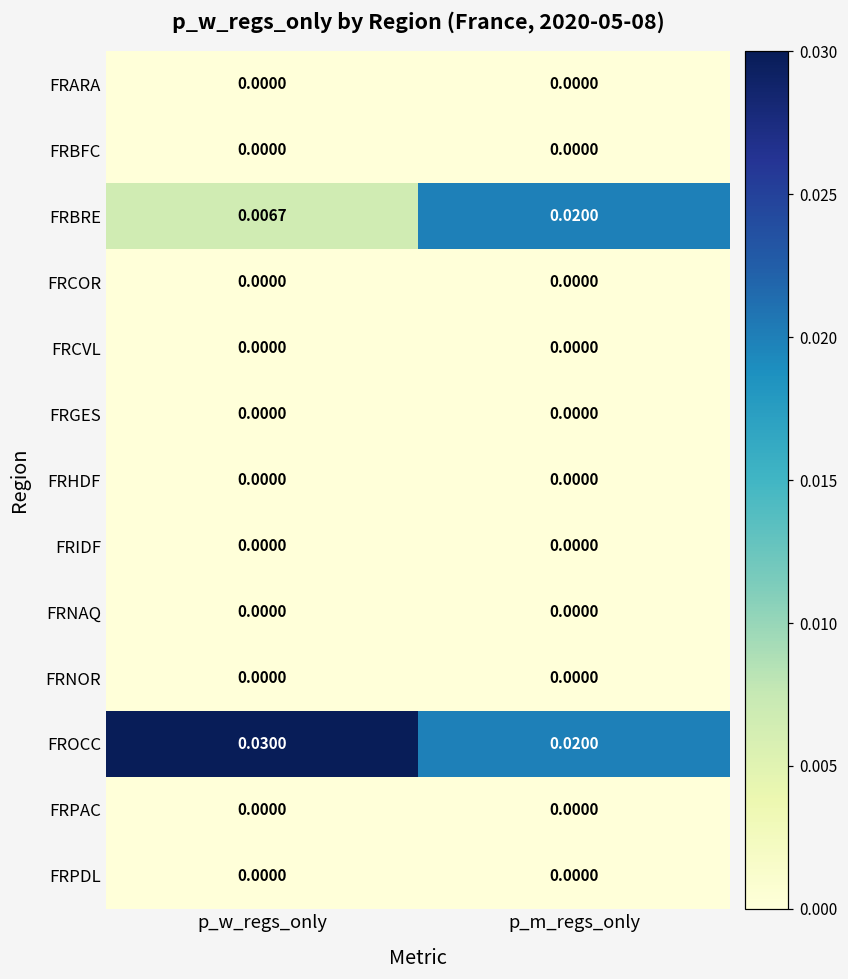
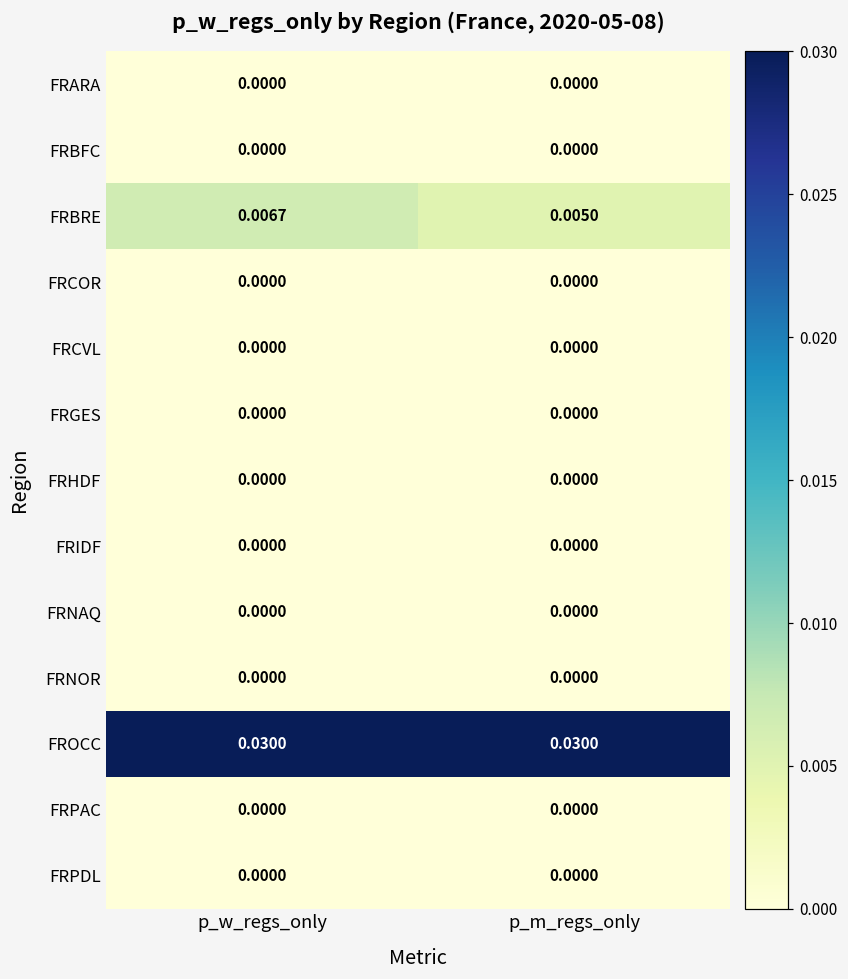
  {
    "FRARA": {
      "p_w_regs_only": 0.0000,
      "p_m_regs_only": 0.0000
    },
    "FRBFC": {
      "p_w_regs_only": 0.0000,
      "p_m_regs_only": 0.0000
    },
    "FRBRE": {
      "p_w_regs_only": 0.0067,
-     "p_m_regs_only": 0.0200
+     "p_m_regs_only": 0.0050
    },
    "FRCOR": {
      "p_w_regs_only": 0.0000,
      "p_m_regs_only": 0.0000
    },
    "FRCVL": {
      "p_w_regs_only": 0.0000,
      "p_m_regs_only": 0.0000
    },
    "FRGES": {
      "p_w_regs_only": 0.0000,
      "p_m_regs_only": 0.0000
    },
    "FRHDF": {
      "p_w_regs_only": 0.0000,
      "p_m_regs_only": 0.0000
    },
    "FRIDF": {
      "p_w_regs_only": 0.0000,
      "p_m_regs_only": 0.0000
    },
    "FRNAQ": {
      "p_w_regs_only": 0.0000,
      "p_m_regs_only": 0.0000
    },
    "FRNOR": {
      "p_w_regs_only": 0.0000,
      "p_m_regs_only": 0.0000
    },
    "FROCC": {
      "p_w_regs_only": 0.0300,
-     "p_m_regs_only": 0.0200
+     "p_m_regs_only": 0.0300
    },
    "FRPAC": {
      "p_w_regs_only": 0.0000,
      "p_m_regs_only": 0.0000
    },
    "FRPDL": {
      "p_w_regs_only": 0.0000,
      "p_m_regs_only": 0.0000
    }
  }
